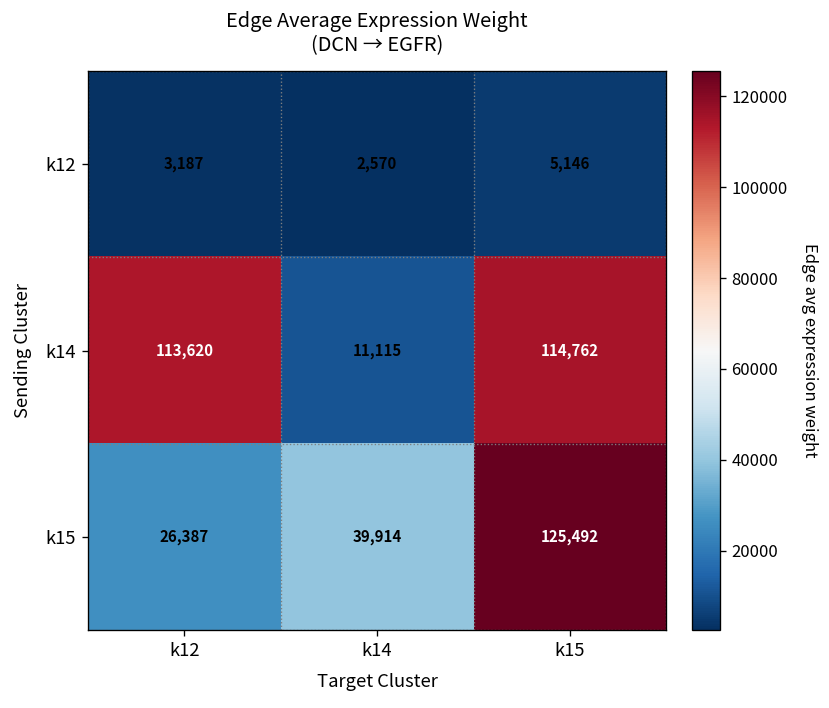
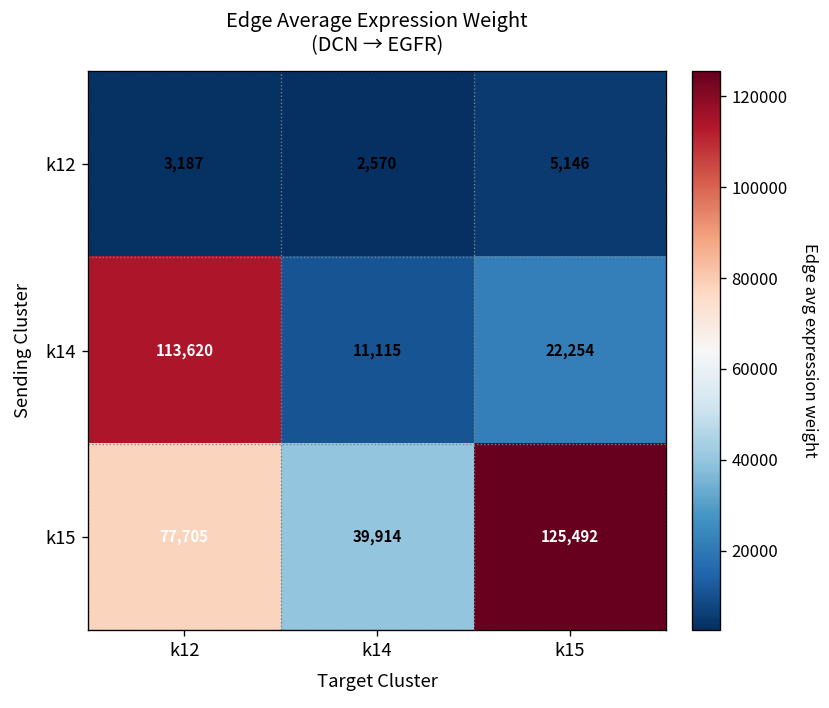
  {
    "k12": {
      "k12": "3,187",
      "k14": "2,570",
      "k15": "5,146"
    },
    "k14": {
      "k12": "113,620",
      "k14": "11,115",
-     "k15": "114,762"
+     "k15": "22,254"
    },
    "k15": {
-     "k12": "26,387",
+     "k12": "77,705",
      "k14": "39,914",
      "k15": "125,492"
    }
  }
